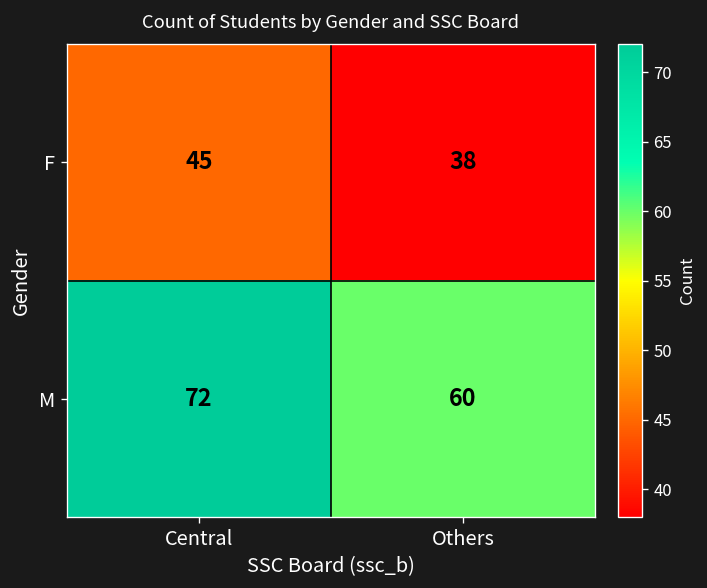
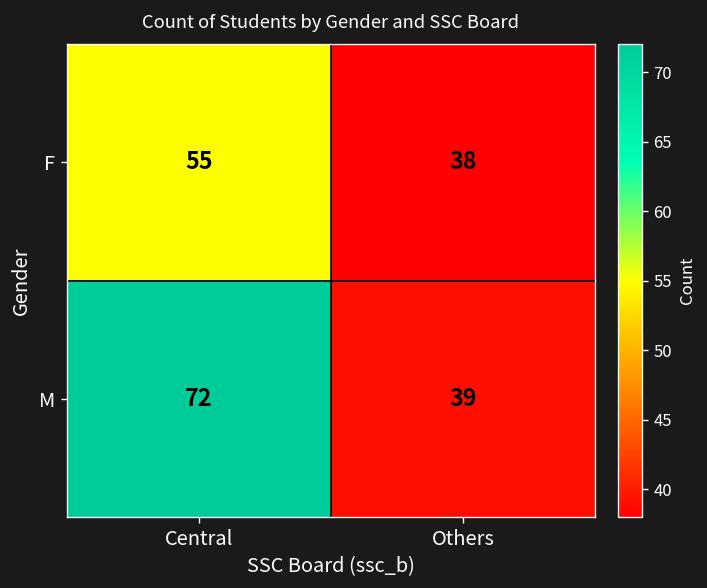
  {
    "F": {
-     "Central": 45,
+     "Central": 55,
      "Others": 38
    },
    "M": {
      "Central": 72,
-     "Others": 60
+     "Others": 39
    }
  }
